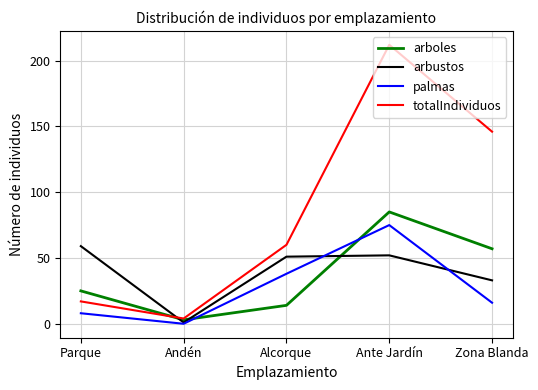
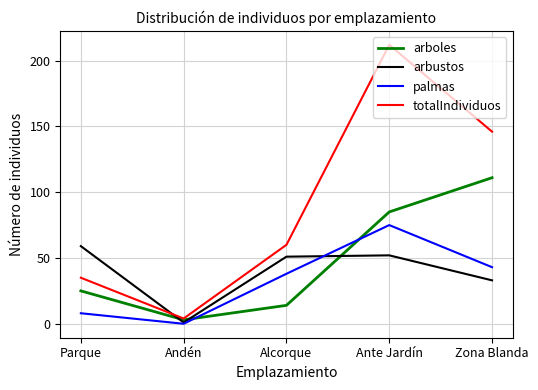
  {
    "arboles": {
      "Parque": 25,
      "Alcorque": 14,
      "Ante Jardín": 85,
-     "Zona Blanda": 57
+     "Zona Blanda": 111
    },
    "arbustos": {
      "Parque": 59,
      "Alcorque": 51,
      "Ante Jardín": 52,
      "Zona Blanda": 33
    },
    "palmas": {
      "Parque": 8,
      "Alcorque": 38,
      "Ante Jardín": 75,
-     "Zona Blanda": 16
+     "Zona Blanda": 43
    },
    "totalIndividuos": {
-     "Parque": 17,
+     "Parque": 35,
      "Alcorque": 60,
      "Zona Blanda": 146
    }
  }
